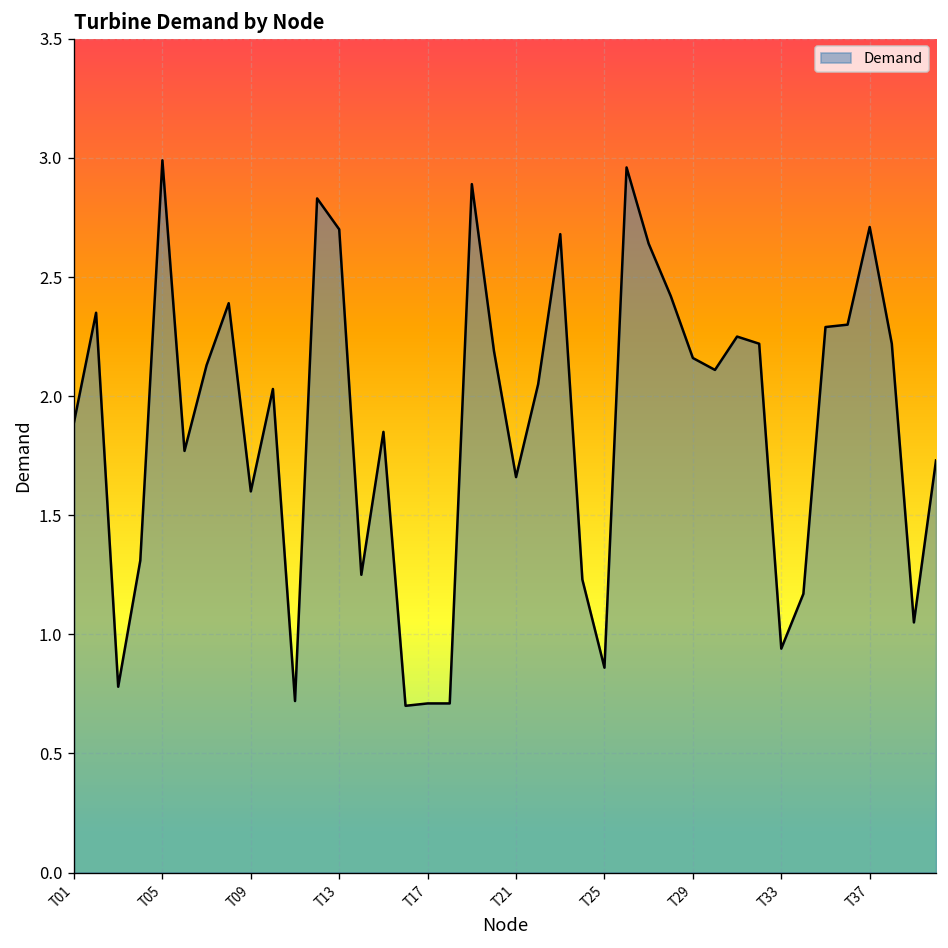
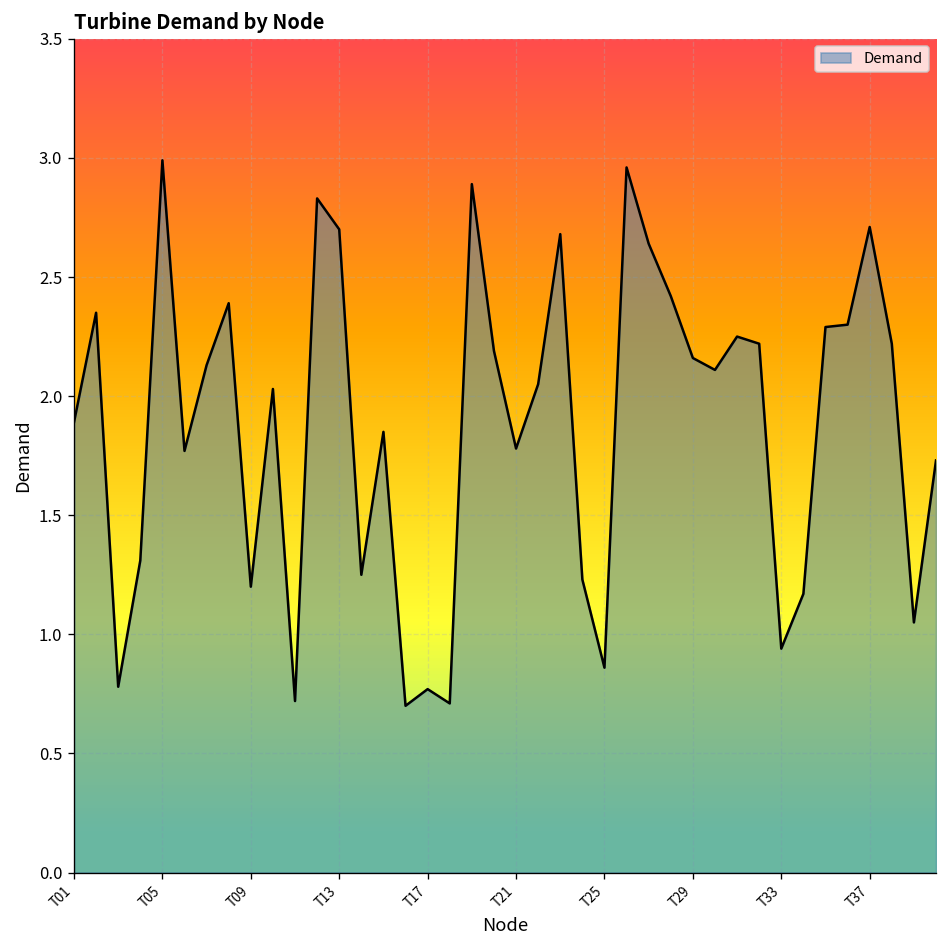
  {
    "T01": 1.89,
    "T05": 2.99,
-   "T09": 1.6,
+   "T09": 1.2,
    "T13": 2.70,
-   "T17": 0.71,
-   "T21": 1.66,
+   "T17": 0.77,
+   "T21": 1.78,
    "T25": 0.86,
    "T29": 2.16,
    "T33": 0.94,
    "T37": 2.71
  }
